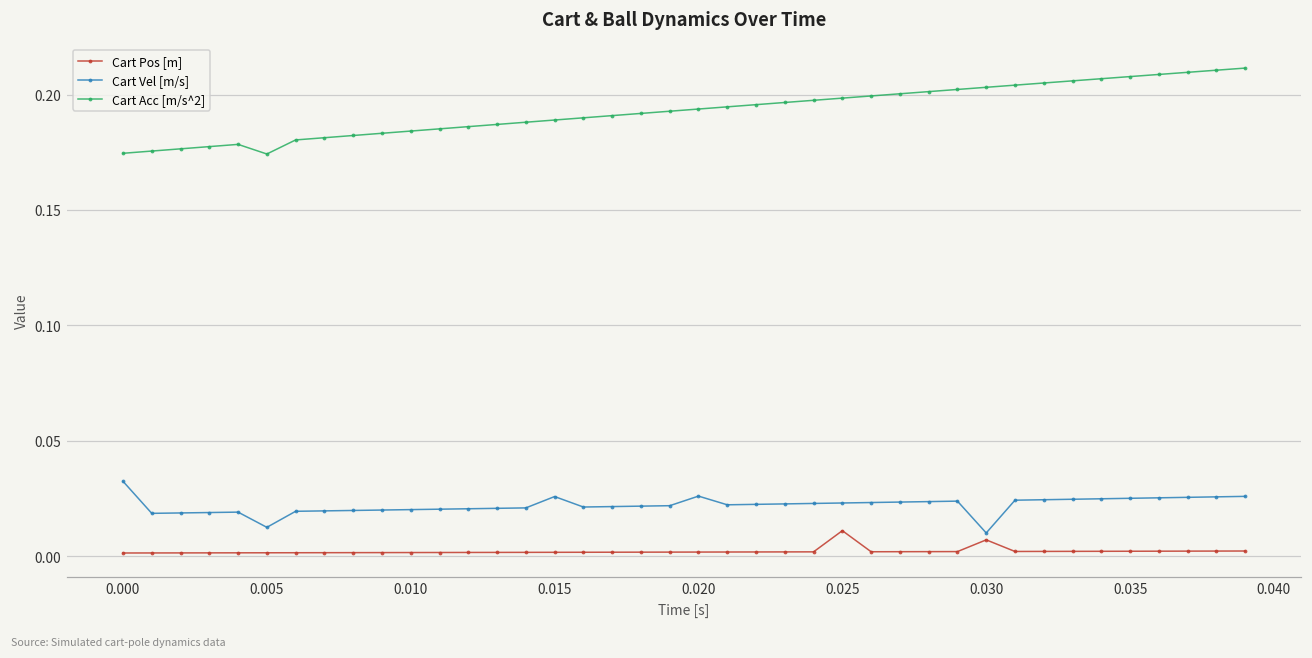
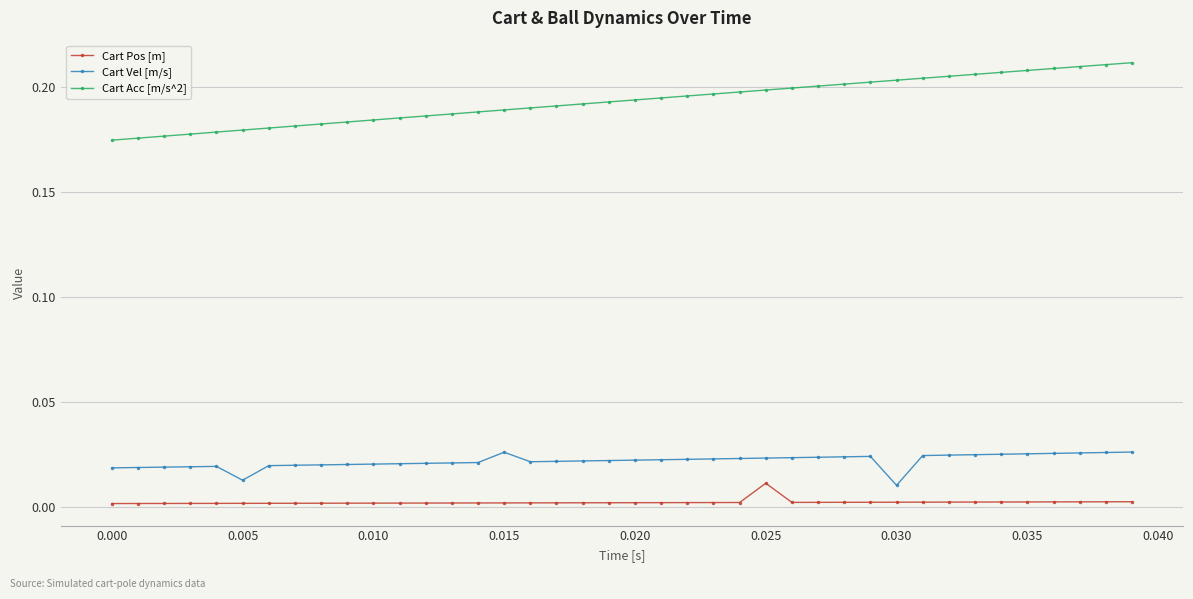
  {
    "Cart Pos [m]": {
      "0.000": 0.001,
      "0.005": 0.002,
      "0.010": 0.002,
      "0.015": 0.002,
      "0.020": 0.002,
      "0.025": 0.011,
-     "0.030": 0.007,
+     "0.030": 0.002,
      "0.035": 0.002
    },
    "Cart Vel [m/s]": {
-     "0.000": 0.032,
+     "0.000": 0.018,
      "0.005": 0.013,
      "0.010": 0.020,
      "0.015": 0.026,
-     "0.020": 0.026,
+     "0.020": 0.022,
      "0.025": 0.023,
      "0.030": 0.010,
      "0.035": 0.025
    },
    "Cart Acc [m/s^2]": {
      "0.000": 0.175,
-     "0.005": 0.174,
+     "0.005": 0.179,
      "0.010": 0.184,
      "0.015": 0.189,
      "0.020": 0.194,
      "0.025": 0.198,
      "0.030": 0.203,
      "0.035": 0.208
    }
  }
